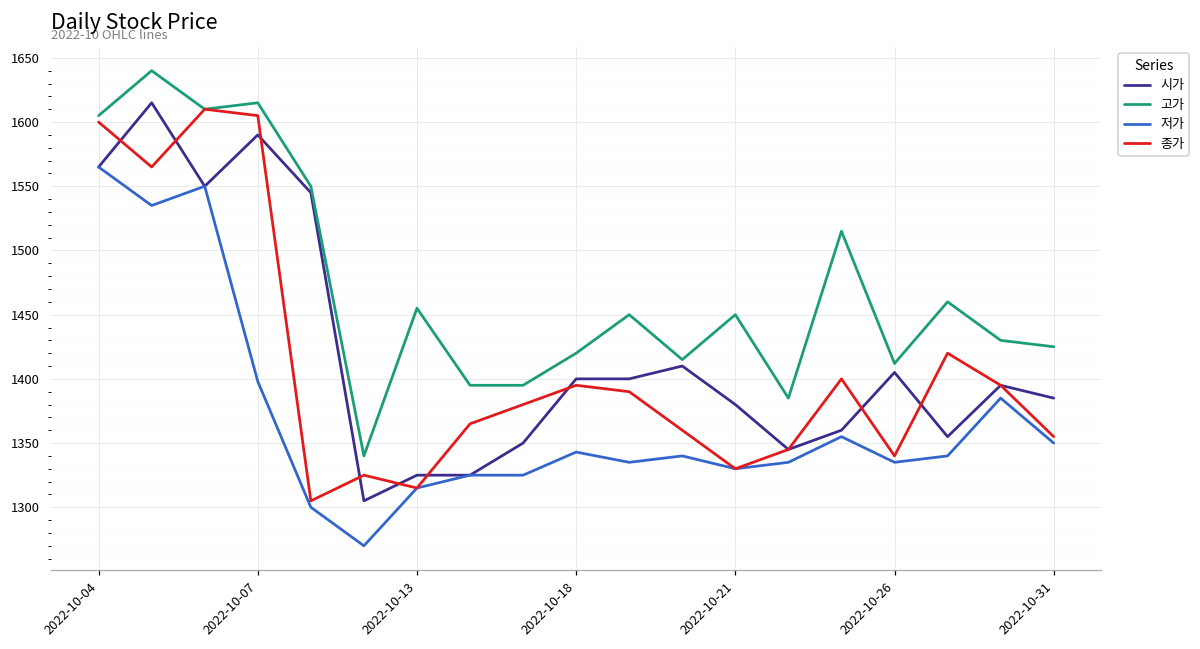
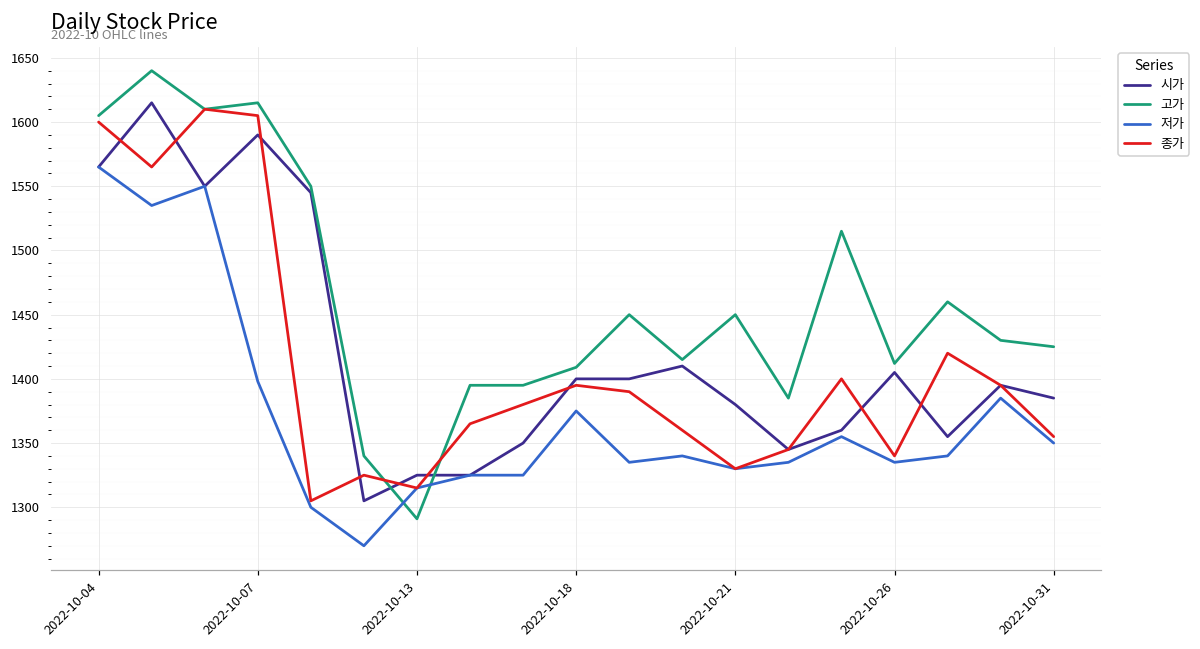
  {
    "시가": {
      "2022-10-07": 1590,
      "2022-10-13": 1325,
      "2022-10-18": 1400,
      "2022-10-21": 1380,
      "2022-10-26": 1405,
      "2022-10-31": 1385
    },
    "고가": {
      "2022-10-04": 1605,
      "2022-10-07": 1615,
-     "2022-10-13": 1455,
-     "2022-10-18": 1420,
+     "2022-10-13": 1291,
+     "2022-10-18": 1409,
      "2022-10-21": 1450,
      "2022-10-26": 1412,
      "2022-10-31": 1425
    },
    "저가": {
      "2022-10-07": 1398,
-     "2022-10-18": 1343,
+     "2022-10-18": 1375,
      "2022-10-26": 1335,
      "2022-10-31": 1350
    },
    "종가": {
      "2022-10-04": 1600,
      "2022-10-07": 1605,
      "2022-10-18": 1395,
      "2022-10-26": 1340,
      "2022-10-31": 1355
    }
  }
